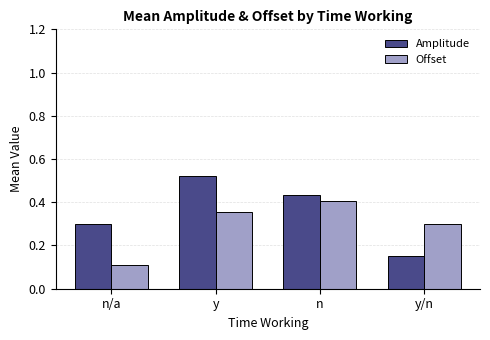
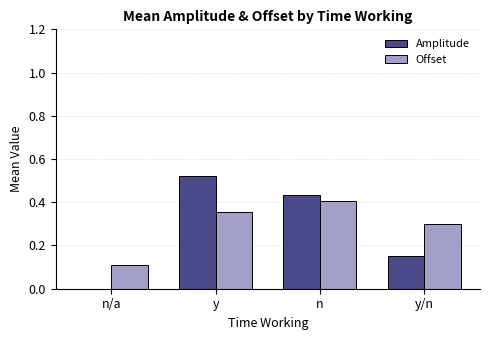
  {
    "Amplitude": {
-     "n/a": 0.3,
+     "n/a": 0.0,
      "y": 0.52,
      "n": 0.43,
      "y/n": 0.15
    },
    "Offset": {
      "n/a": 0.1,
      "y": 0.35,
      "n": 0.4,
      "y/n": 0.3
    }
  }
